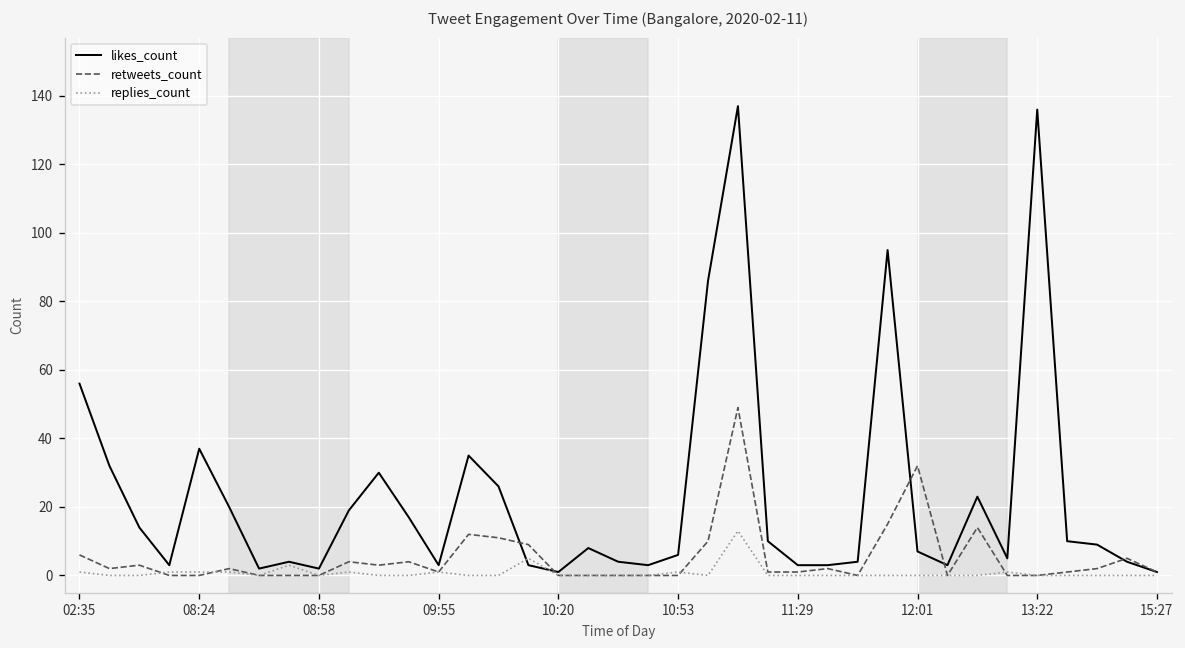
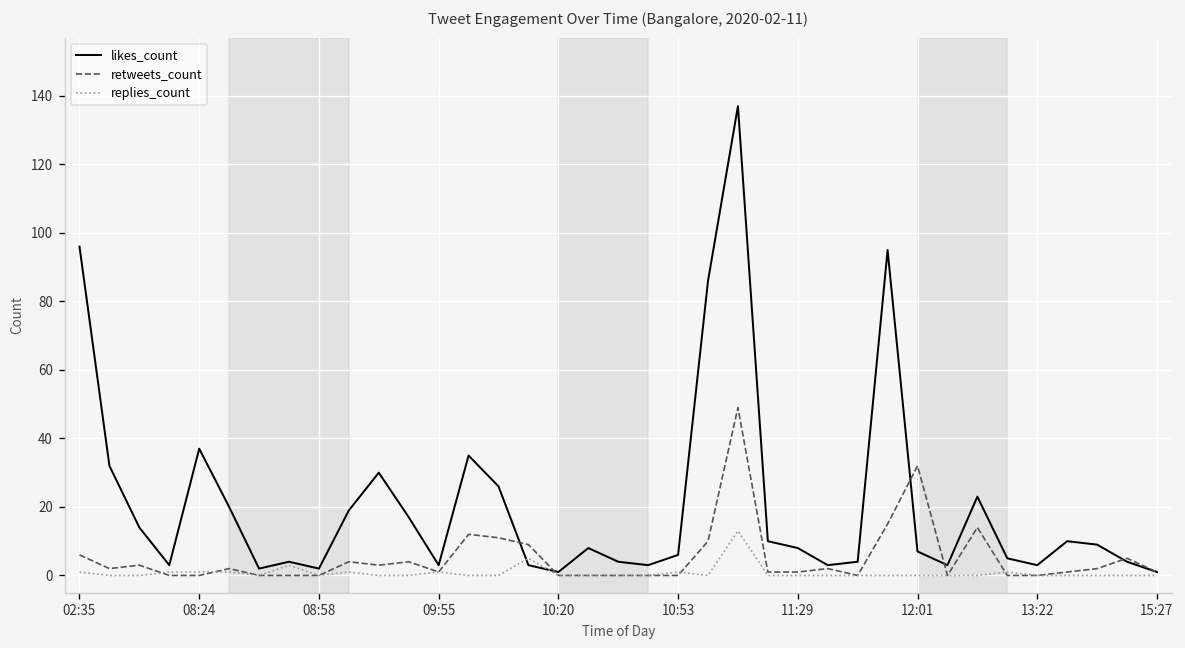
  {
    "likes_count": {
-     "02:35": 56,
+     "02:35": 96,
      "08:24": 37,
      "08:58": 2,
      "09:55": 3,
      "10:20": 1,
      "10:53": 6,
-     "11:29": 3,
+     "11:29": 8,
      "12:01": 7,
-     "13:22": 136
+     "13:22": 3
    },
    "retweets_count": {
      "02:35": 6,
      "08:24": 0,
      "10:53": 0,
      "11:29": 1,
      "12:01": 32
    },
    "replies_count": {
      "02:35": 1,
      "08:24": 1,
      "10:53": 1,
      "11:29": 0,
      "12:01": 0,
      "15:27": 0
    }
  }
